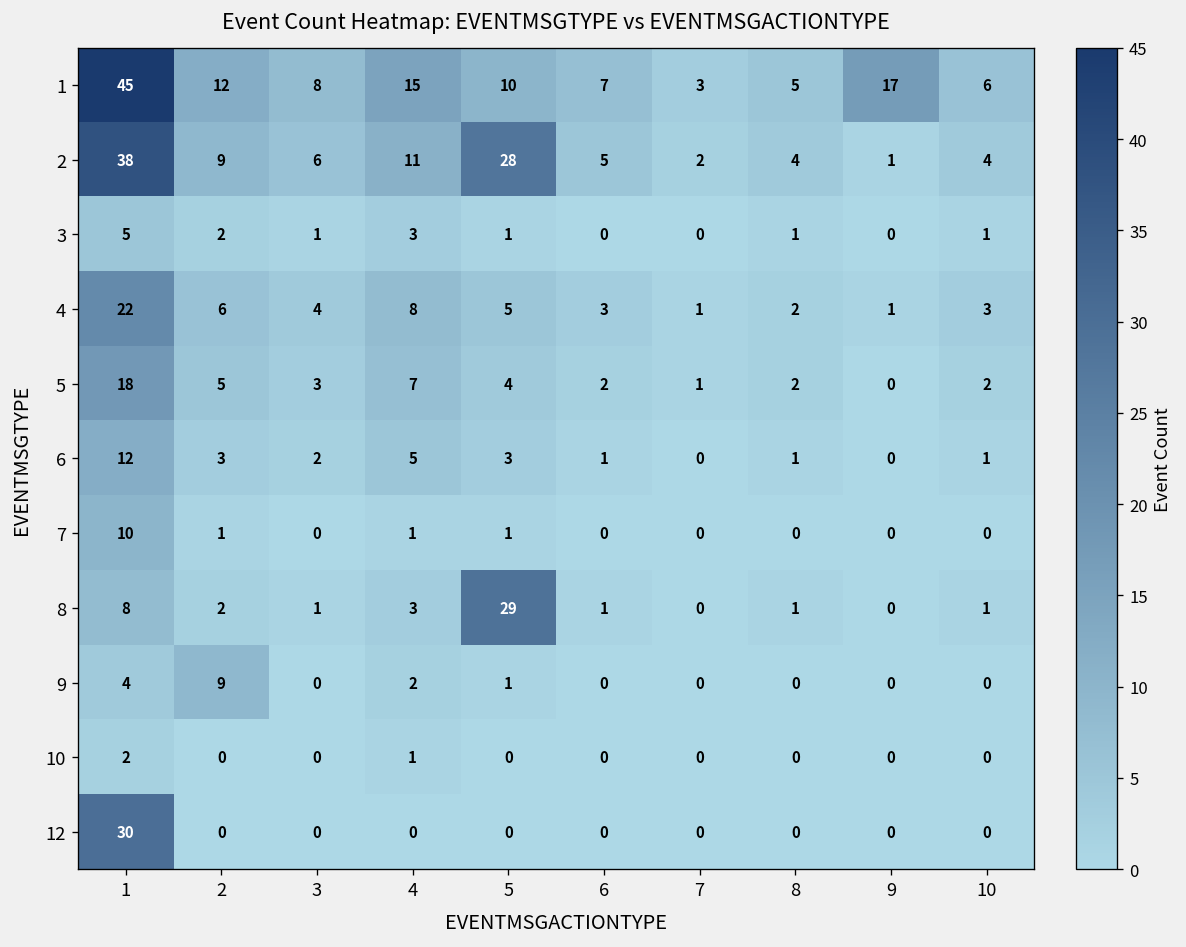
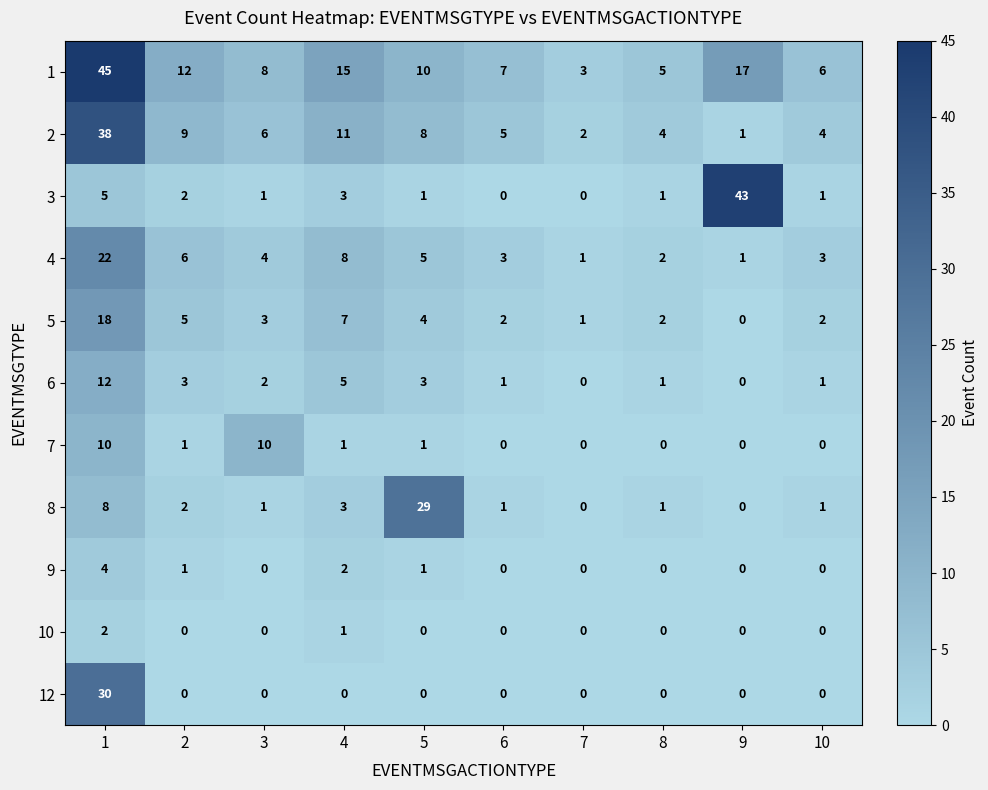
  {
    "1": {
      "1": 45,
      "2": 12,
      "3": 8,
      "4": 15,
      "5": 10,
      "6": 7,
      "7": 3,
      "8": 5,
      "9": 17,
      "10": 6
    },
    "2": {
      "1": 38,
      "2": 9,
      "3": 6,
      "4": 11,
-     "5": 28,
+     "5": 8,
      "6": 5,
      "7": 2,
      "8": 4,
      "9": 1,
      "10": 4
    },
    "3": {
      "1": 5,
      "2": 2,
      "3": 1,
      "4": 3,
      "5": 1,
      "6": 0,
      "7": 0,
      "8": 1,
-     "9": 0,
+     "9": 43,
      "10": 1
    },
    "4": {
      "1": 22,
      "2": 6,
      "3": 4,
      "4": 8,
      "5": 5,
      "6": 3,
      "7": 1,
      "8": 2,
      "9": 1,
      "10": 3
    },
    "5": {
      "1": 18,
      "2": 5,
      "3": 3,
      "4": 7,
      "5": 4,
      "6": 2,
      "7": 1,
      "8": 2,
      "9": 0,
      "10": 2
    },
    "6": {
      "1": 12,
      "2": 3,
      "3": 2,
      "4": 5,
      "5": 3,
      "6": 1,
      "7": 0,
      "8": 1,
      "9": 0,
      "10": 1
    },
    "7": {
      "1": 10,
      "2": 1,
-     "3": 0,
+     "3": 10,
      "4": 1,
      "5": 1,
      "6": 0,
      "7": 0,
      "8": 0,
      "9": 0,
      "10": 0
    },
    "8": {
      "1": 8,
      "2": 2,
      "3": 1,
      "4": 3,
      "5": 29,
      "6": 1,
      "7": 0,
      "8": 1,
      "9": 0,
      "10": 1
    },
    "9": {
      "1": 4,
-     "2": 9,
+     "2": 1,
      "3": 0,
      "4": 2,
      "5": 1,
      "6": 0,
      "7": 0,
      "8": 0,
      "9": 0,
      "10": 0
    },
    "10": {
      "1": 2,
      "2": 0,
      "3": 0,
      "4": 1,
      "5": 0,
      "6": 0,
      "7": 0,
      "8": 0,
      "9": 0,
      "10": 0
    },
    "12": {
      "1": 30,
      "2": 0,
      "3": 0,
      "4": 0,
      "5": 0,
      "6": 0,
      "7": 0,
      "8": 0,
      "9": 0,
      "10": 0
    }
  }
